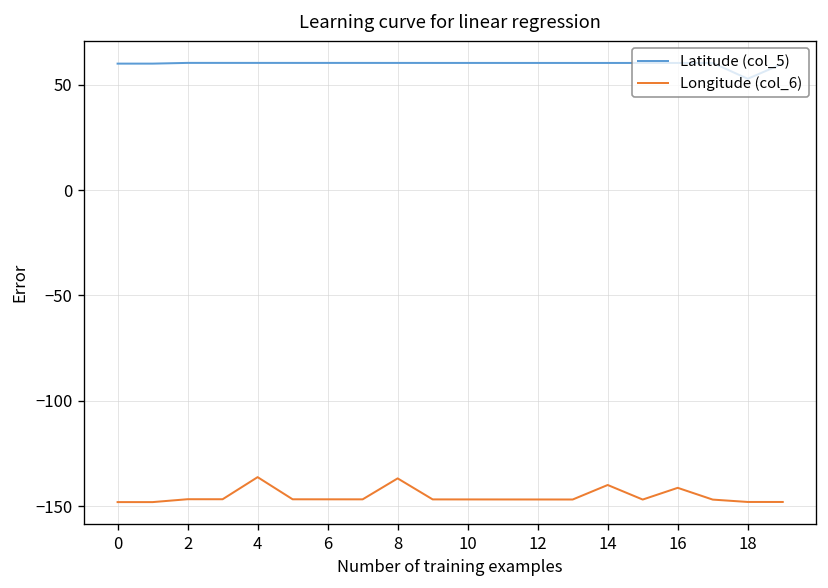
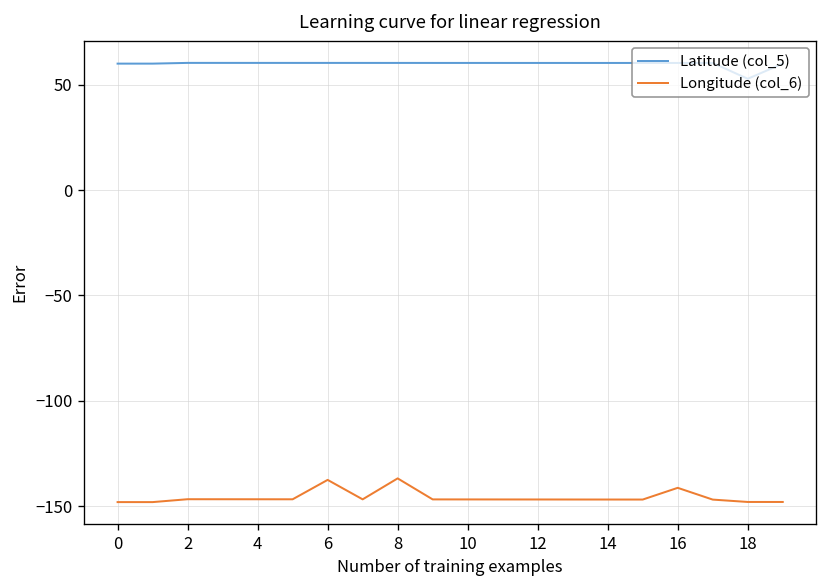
  {
    "Latitude (col_5)": {
      "0": 60,
      "2": 60,
      "4": 60,
      "6": 60,
      "8": 60,
      "10": 60,
      "12": 60,
      "14": 60
    },
    "Longitude (col_6)": {
      "0": -148,
      "2": -147,
-     "4": -136,
-     "6": -147,
+     "4": -147,
+     "6": -138,
      "8": -137,
      "10": -147,
      "12": -147,
-     "14": -140,
+     "14": -147,
      "16": -141,
      "18": -148
    }
  }
